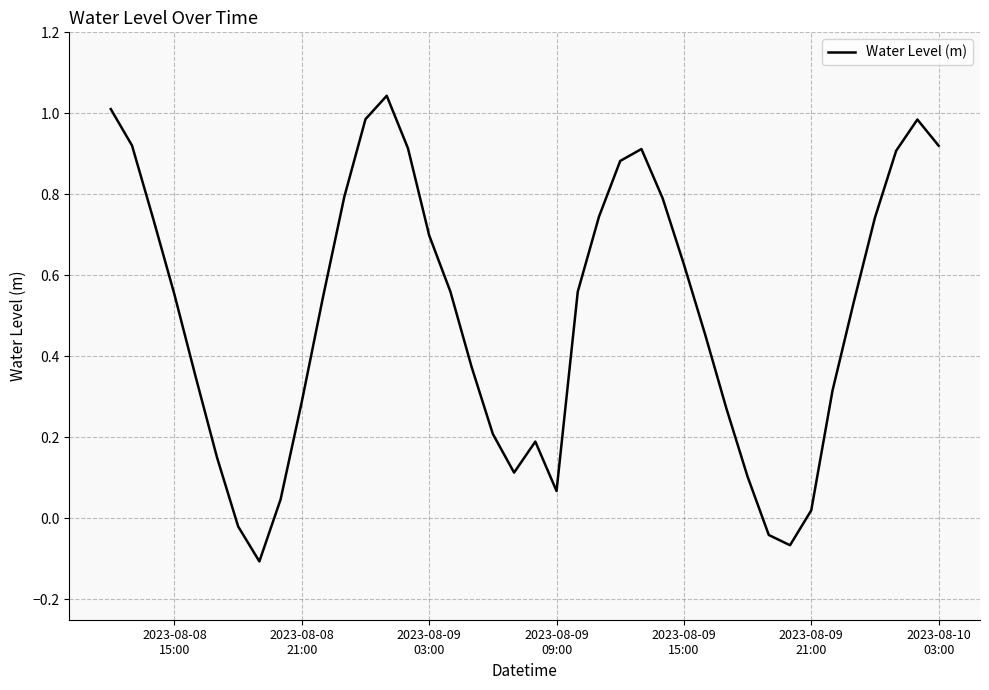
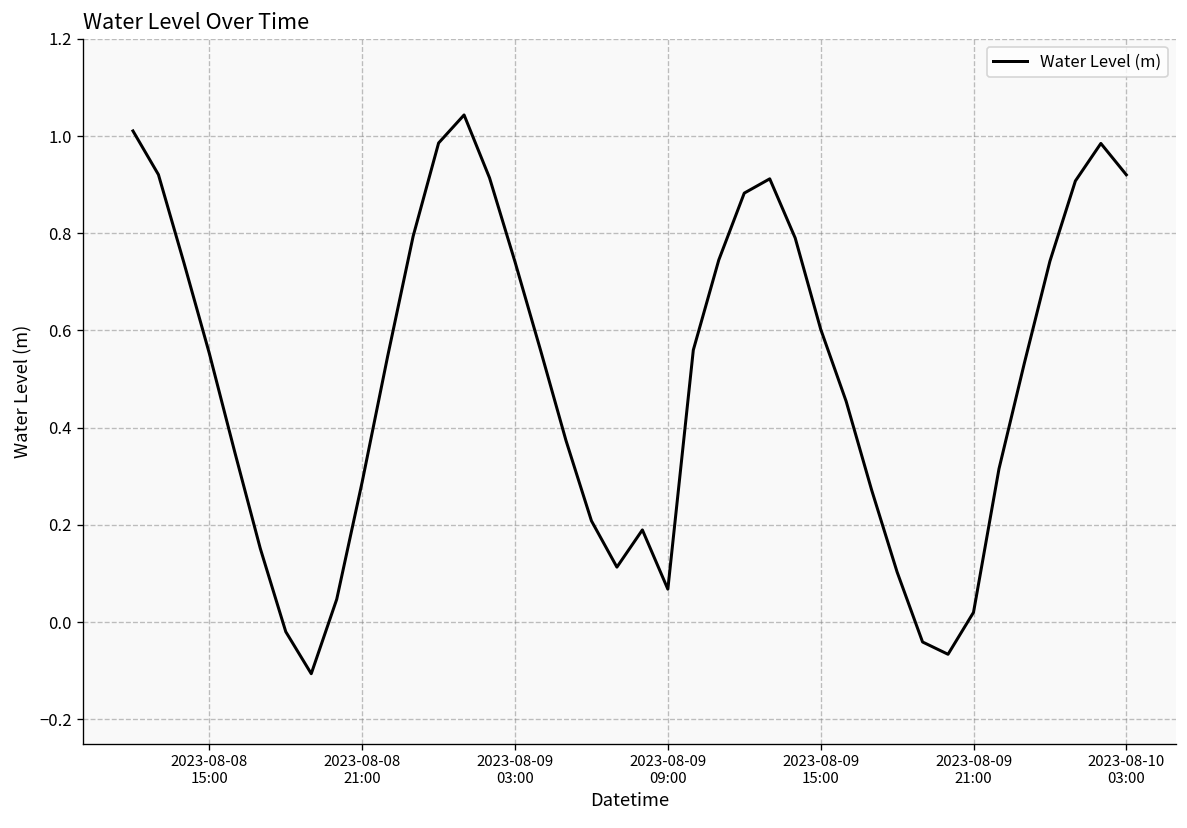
  {
    "2023-08-08 15:00": 0.55,
    "2023-08-08 21:00": 0.29,
-   "2023-08-09 03:00": 0.70,
+   "2023-08-09 03:00": 0.74,
    "2023-08-09 09:00": 0.07,
-   "2023-08-09 15:00": 0.63,
+   "2023-08-09 15:00": 0.60,
    "2023-08-09 21:00": 0.02,
    "2023-08-10 03:00": 0.92
  }
